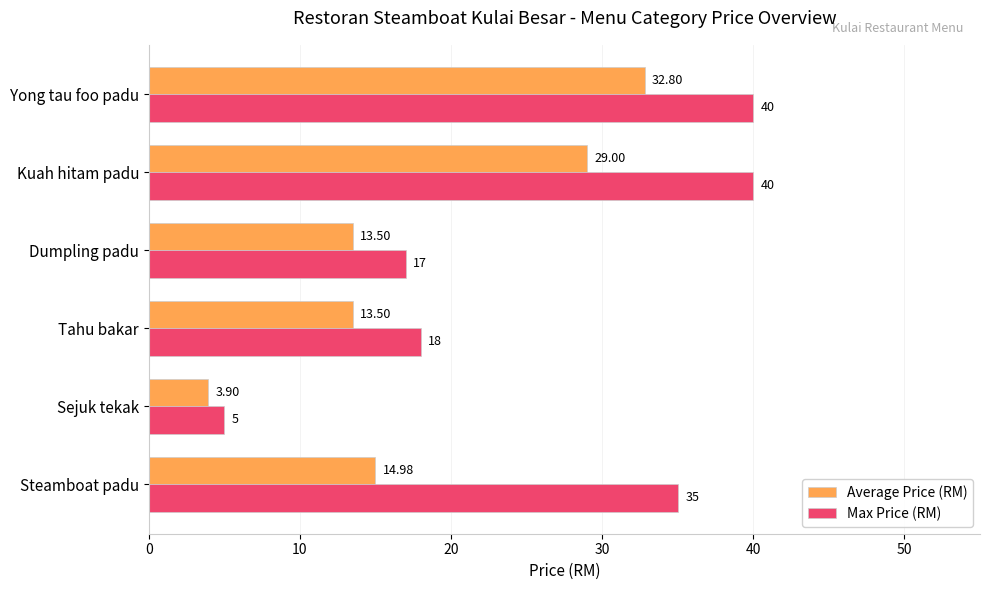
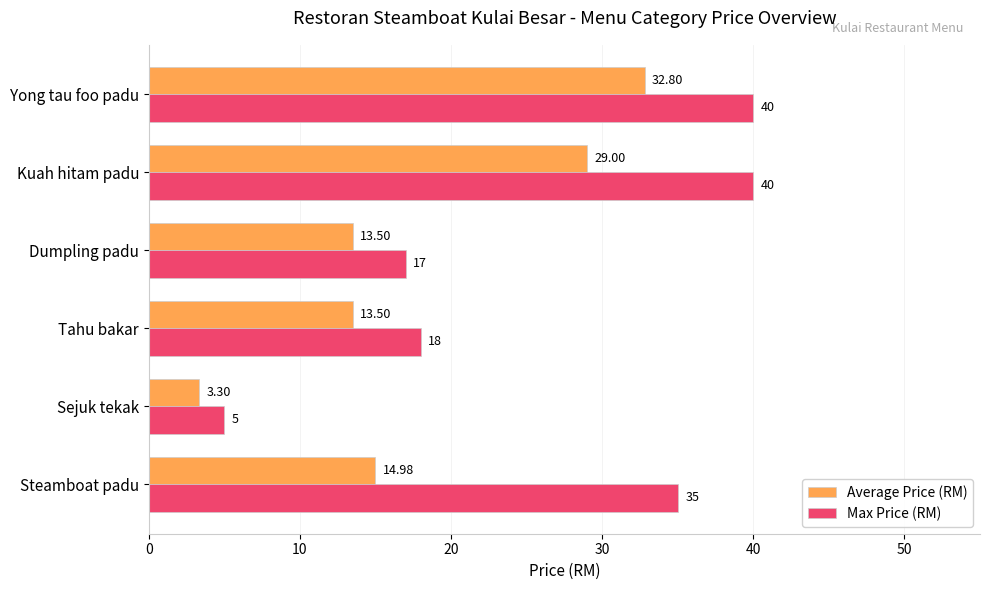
  {
    "Average Price (RM)": {
      "Yong tau foo padu": 32.80,
      "Kuah hitam padu": 29.00,
      "Dumpling padu": 13.50,
      "Tahu bakar": 13.50,
-     "Sejuk tekak": 3.90,
+     "Sejuk tekak": 3.30,
      "Steamboat padu": 14.98
    },
    "Max Price (RM)": {
      "Yong tau foo padu": 40,
      "Kuah hitam padu": 40,
      "Dumpling padu": 17,
      "Tahu bakar": 18,
      "Sejuk tekak": 5,
      "Steamboat padu": 35
    }
  }
